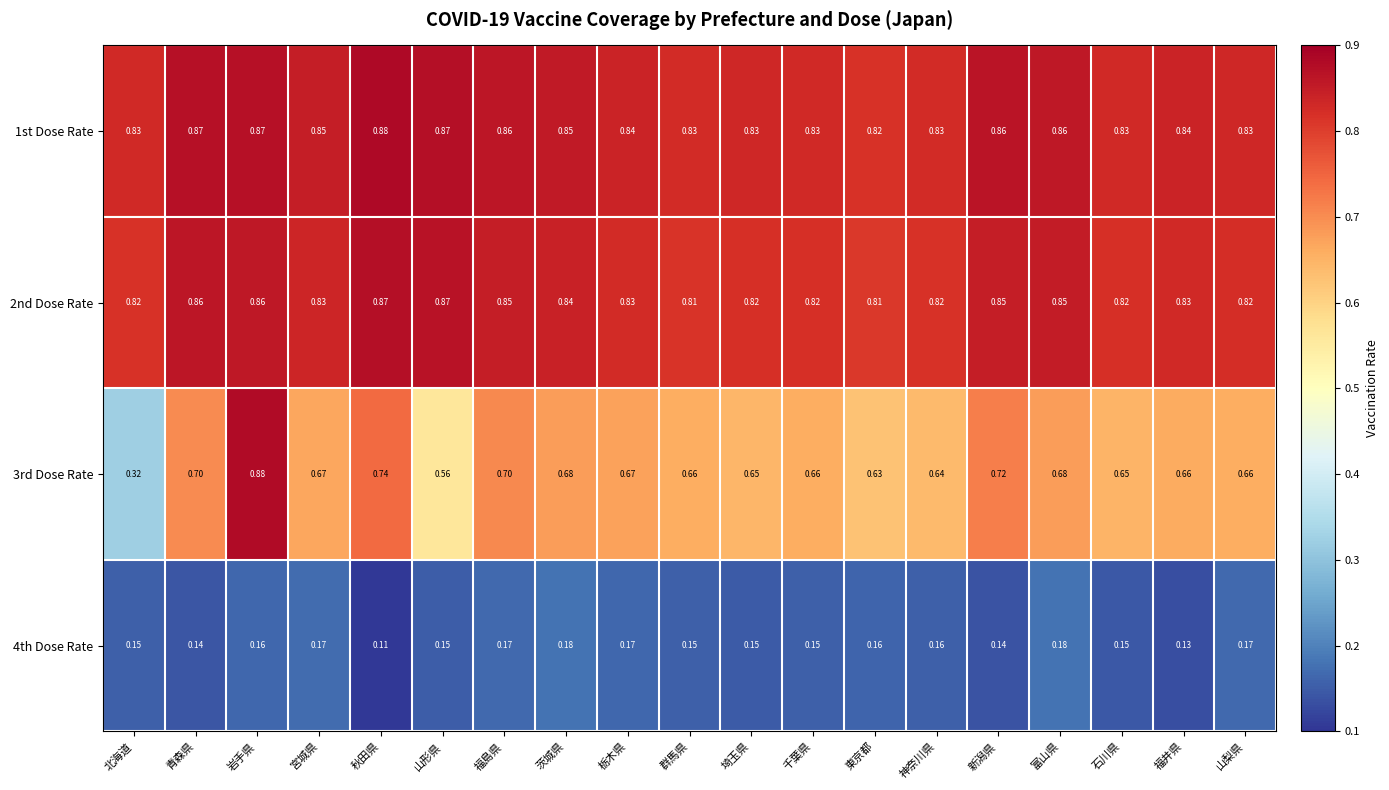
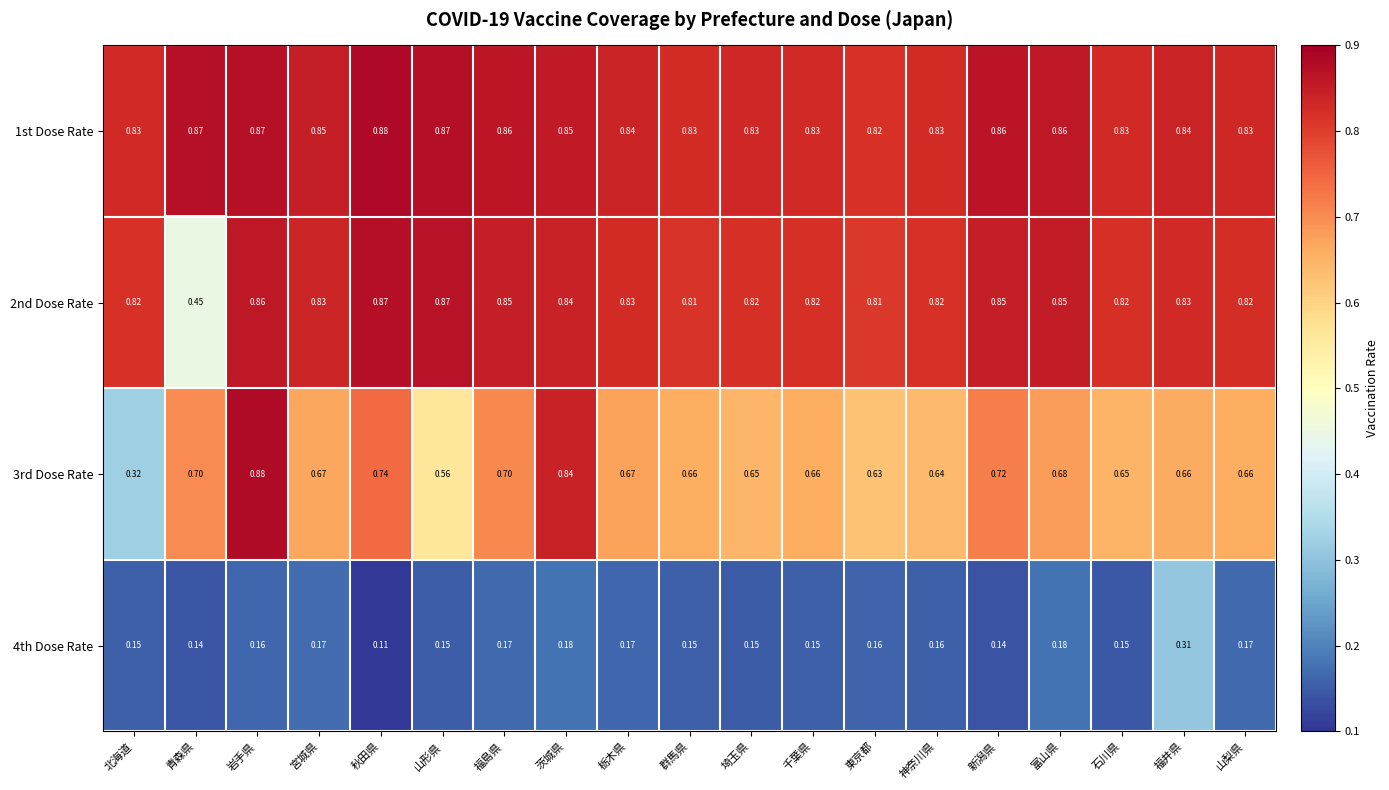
  {
    "1st Dose Rate": {
      "北海道": 0.83,
      "青森県": 0.87,
      "岩手県": 0.87,
      "宮城県": 0.85,
      "秋田県": 0.88,
      "山形県": 0.87,
      "福島県": 0.86,
      "茨城県": 0.85,
      "栃木県": 0.84,
      "群馬県": 0.83,
      "埼玉県": 0.83,
      "千葉県": 0.83,
      "東京都": 0.82,
      "神奈川県": 0.83,
      "新潟県": 0.86,
      "富山県": 0.86,
      "石川県": 0.83,
      "福井県": 0.84,
      "山梨県": 0.83
    },
    "2nd Dose Rate": {
      "北海道": 0.82,
-     "青森県": 0.86,
+     "青森県": 0.45,
      "岩手県": 0.86,
      "宮城県": 0.83,
      "秋田県": 0.87,
      "山形県": 0.87,
      "福島県": 0.85,
      "茨城県": 0.84,
      "栃木県": 0.83,
      "群馬県": 0.81,
      "埼玉県": 0.82,
      "千葉県": 0.82,
      "東京都": 0.81,
      "神奈川県": 0.82,
      "新潟県": 0.85,
      "富山県": 0.85,
      "石川県": 0.82,
      "福井県": 0.83,
      "山梨県": 0.82
    },
    "3rd Dose Rate": {
      "北海道": 0.32,
      "青森県": 0.70,
      "岩手県": 0.88,
      "宮城県": 0.67,
      "秋田県": 0.74,
      "山形県": 0.56,
      "福島県": 0.70,
-     "茨城県": 0.68,
+     "茨城県": 0.84,
      "栃木県": 0.67,
      "群馬県": 0.66,
      "埼玉県": 0.65,
      "千葉県": 0.66,
      "東京都": 0.63,
      "神奈川県": 0.64,
      "新潟県": 0.72,
      "富山県": 0.68,
      "石川県": 0.65,
      "福井県": 0.66,
      "山梨県": 0.66
    },
    "4th Dose Rate": {
      "北海道": 0.15,
      "青森県": 0.14,
      "岩手県": 0.16,
      "宮城県": 0.17,
      "秋田県": 0.11,
      "山形県": 0.15,
      "福島県": 0.17,
      "茨城県": 0.18,
      "栃木県": 0.17,
      "群馬県": 0.15,
      "埼玉県": 0.15,
      "千葉県": 0.15,
      "東京都": 0.16,
      "神奈川県": 0.16,
      "新潟県": 0.14,
      "富山県": 0.18,
      "石川県": 0.15,
-     "福井県": 0.13,
+     "福井県": 0.31,
      "山梨県": 0.17
    }
  }
